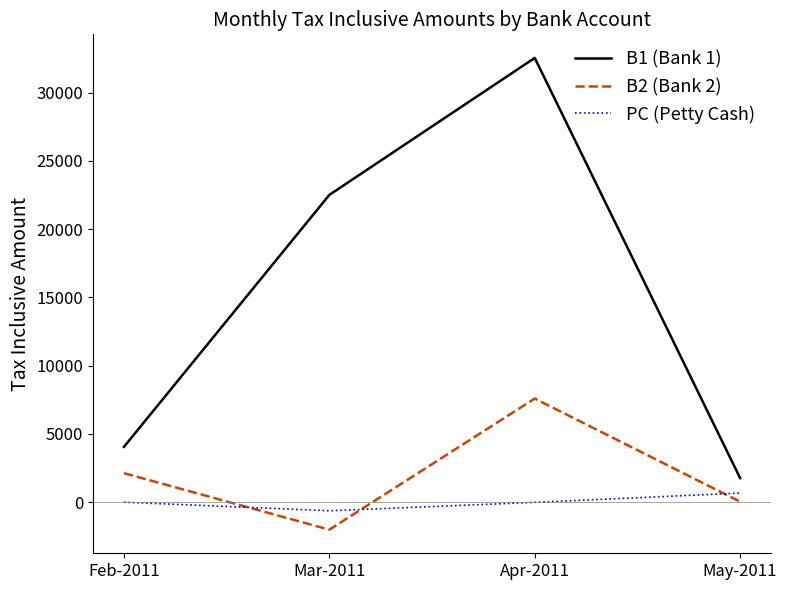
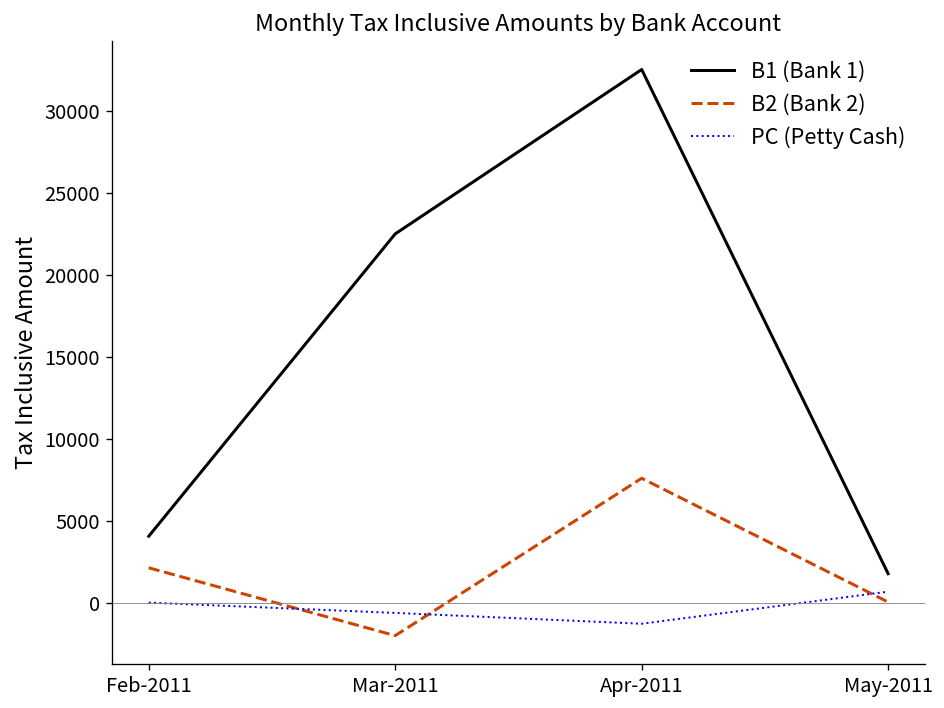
  {
    "B1 (Bank 1)": {
      "Feb-2011": 4100,
      "Mar-2011": 22500,
      "Apr-2011": 32500,
      "May-2011": 1800
    },
    "B2 (Bank 2)": {
      "Feb-2011": 2100,
      "Mar-2011": -2000,
      "Apr-2011": 7600,
      "May-2011": 0
    },
    "PC (Petty Cash)": {
      "Feb-2011": 0,
      "Mar-2011": -600,
-     "Apr-2011": 0,
+     "Apr-2011": -1300,
      "May-2011": 700
    }
  }
